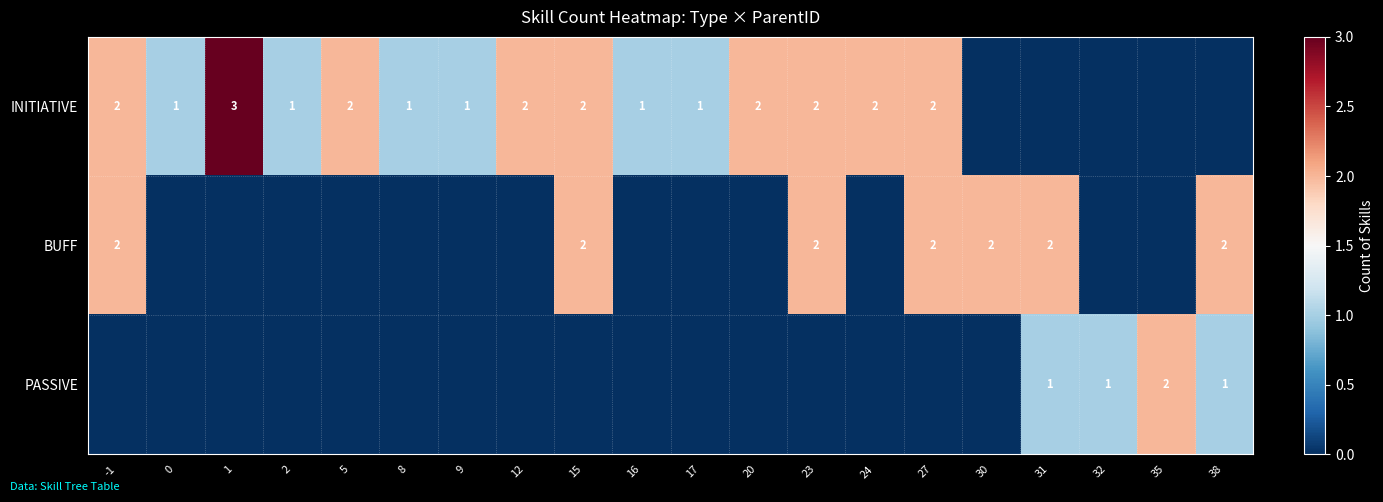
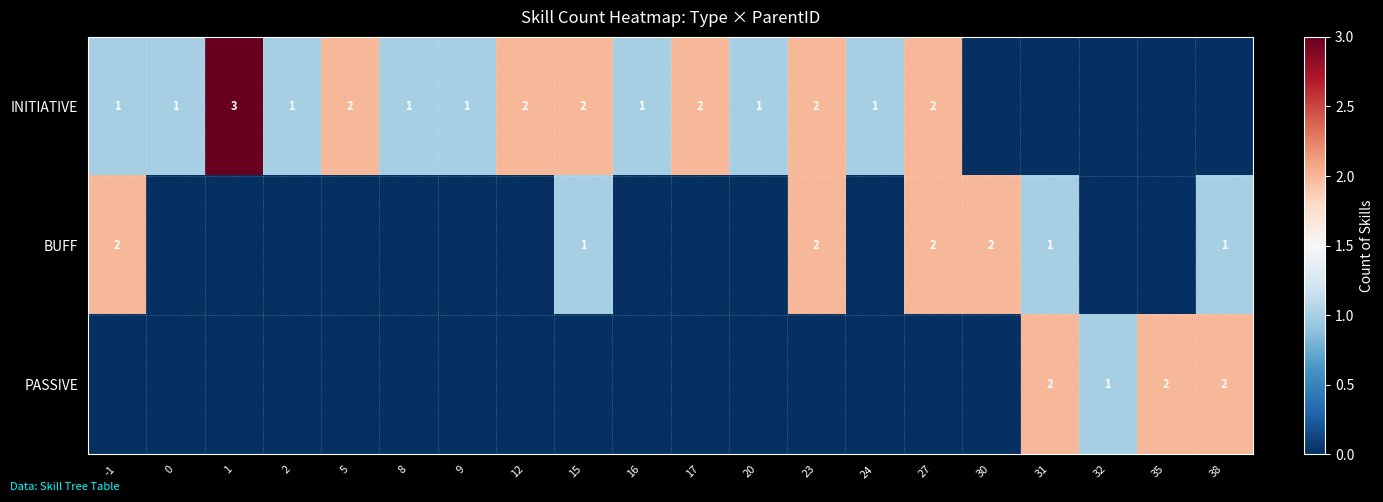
  {
    "INITIATIVE": {
-     "-1": 2,
+     "-1": 1,
      "0": 1,
      "1": 3,
      "2": 1,
      "5": 2,
      "8": 1,
      "9": 1,
      "12": 2,
      "15": 2,
      "16": 1,
-     "17": 1,
-     "20": 2,
+     "17": 2,
+     "20": 1,
      "23": 2,
-     "24": 2,
+     "24": 1,
      "27": 2
    },
    "BUFF": {
      "-1": 2,
-     "15": 2,
+     "15": 1,
      "23": 2,
      "27": 2,
      "30": 2,
-     "31": 2,
-     "38": 2
+     "31": 1,
+     "38": 1
    },
    "PASSIVE": {
-     "31": 1,
+     "31": 2,
      "32": 1,
      "35": 2,
-     "38": 1
+     "38": 2
    }
  }
